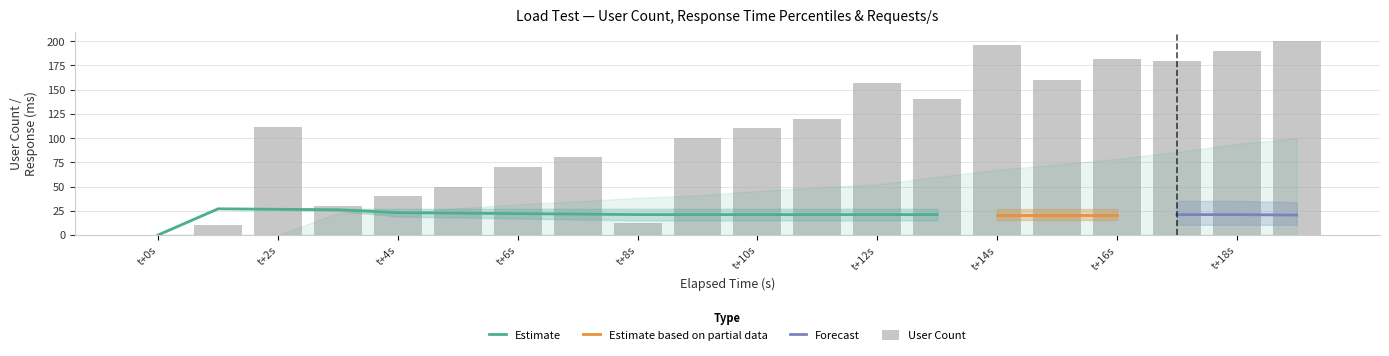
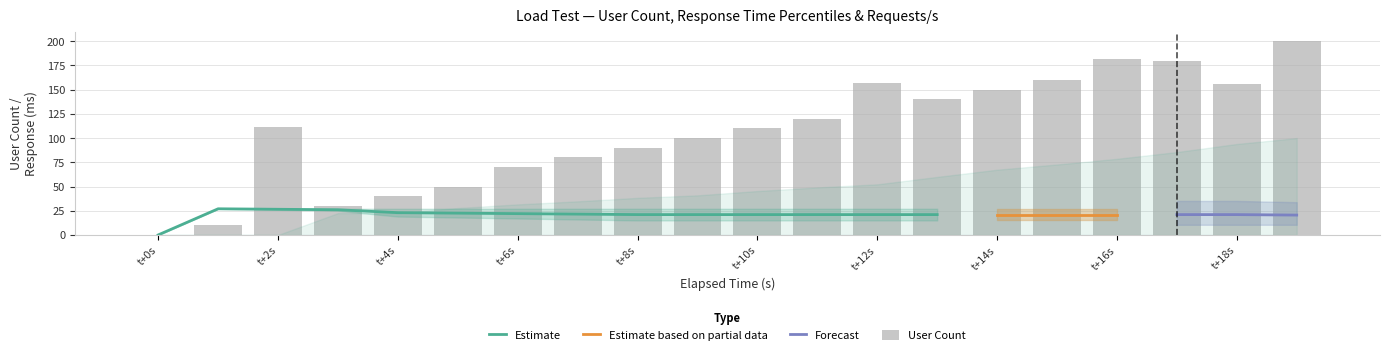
  {
    "User Count": {
      "t+0s": 0,
      "t+2s": 110,
      "t+4s": 40,
      "t+6s": 70,
-     "t+8s": 10,
+     "t+8s": 90,
      "t+10s": 110,
      "t+12s": 160,
-     "t+14s": 200,
+     "t+14s": 150,
      "t+16s": 180,
-     "t+18s": 190
+     "t+18s": 160
    }
  }
